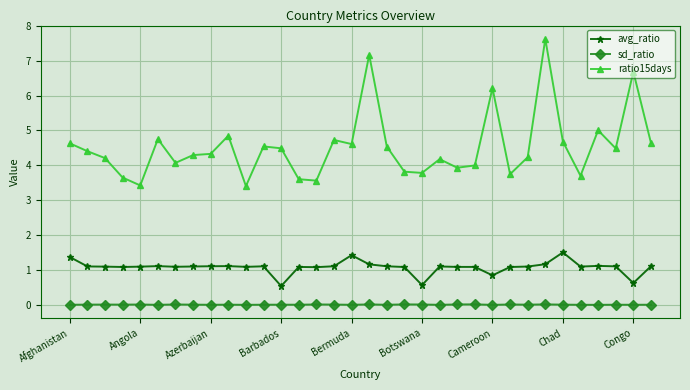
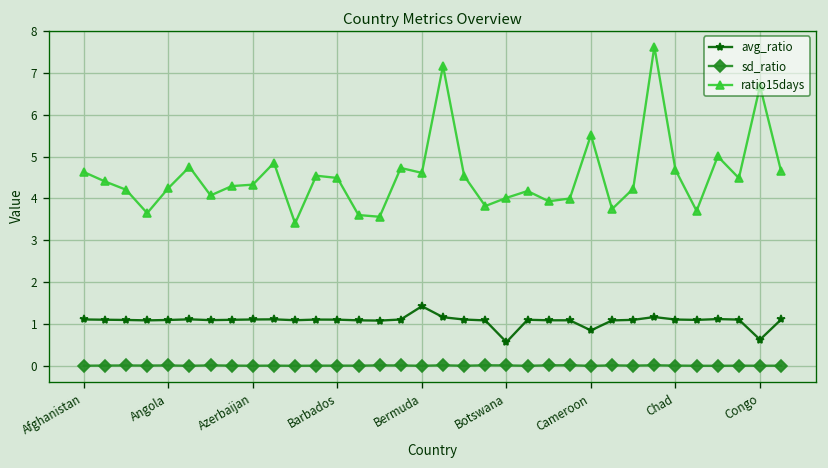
  {
    "avg_ratio": {
-     "Afghanistan": 1.4,
+     "Afghanistan": 1.1,
      "Angola": 1.1,
      "Azerbaijan": 1.1,
-     "Barbados": 0.5,
+     "Barbados": 1.1,
      "Bermuda": 1.4,
      "Botswana": 0.6,
      "Cameroon": 0.8,
-     "Chad": 1.5,
+     "Chad": 1.1,
      "Congo": 0.6
    },
    "sd_ratio": {
      "Afghanistan": 0.0,
      "Angola": 0.0,
      "Azerbaijan": 0.0,
      "Barbados": 0.0,
      "Bermuda": 0.0,
      "Botswana": 0.0,
      "Cameroon": 0.0,
      "Chad": 0.0,
      "Congo": 0.0
    },
    "ratio15days": {
      "Afghanistan": 4.6,
-     "Angola": 3.4,
+     "Angola": 4.2,
      "Azerbaijan": 4.3,
      "Barbados": 4.5,
      "Bermuda": 4.6,
-     "Botswana": 3.8,
-     "Cameroon": 6.2,
+     "Botswana": 4.0,
+     "Cameroon": 5.5,
      "Chad": 4.7
    }
  }
